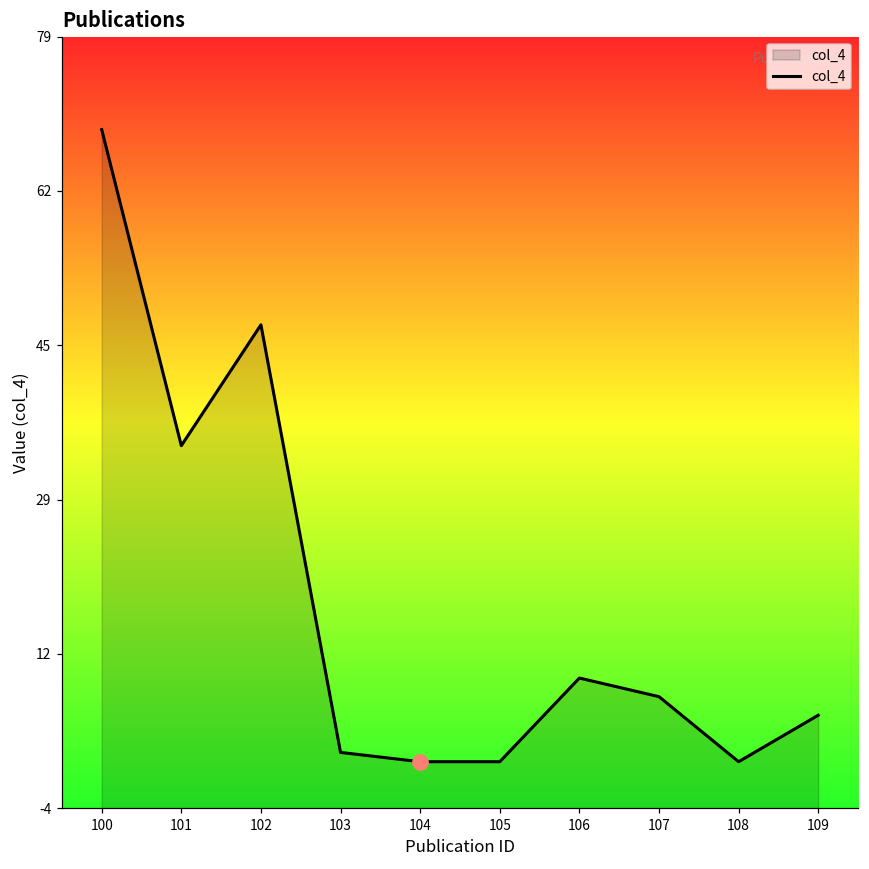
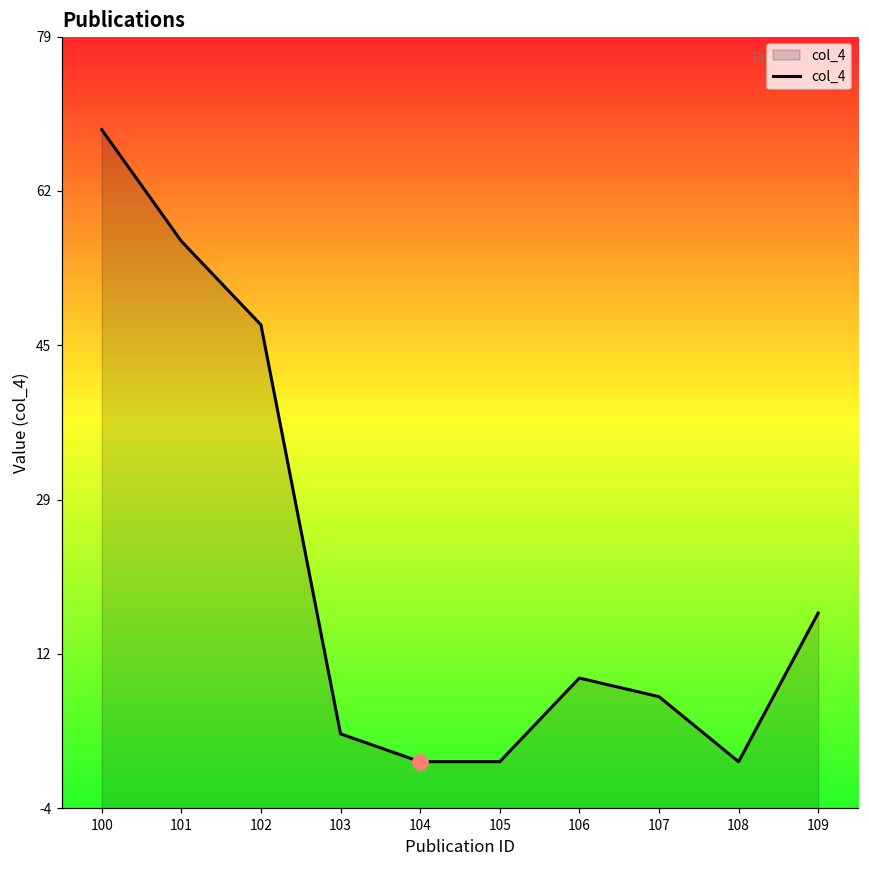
  {
    "col_4": {
      "100": 69,
-     "101": 35,
+     "101": 57,
      "102": 48,
-     "103": 2,
+     "103": 4,
      "105": 1,
      "106": 10,
      "107": 8,
      "108": 1,
-     "109": 6
+     "109": 17
    }
  }
